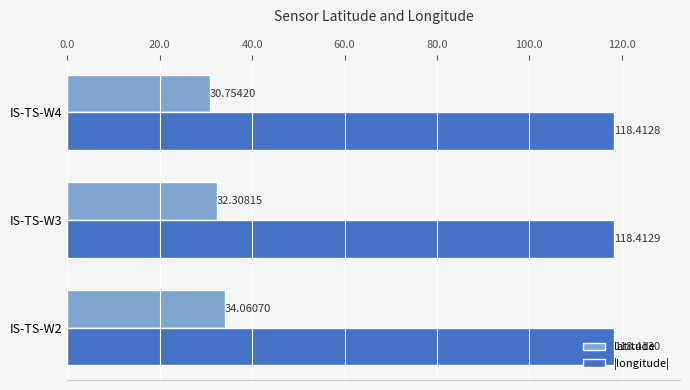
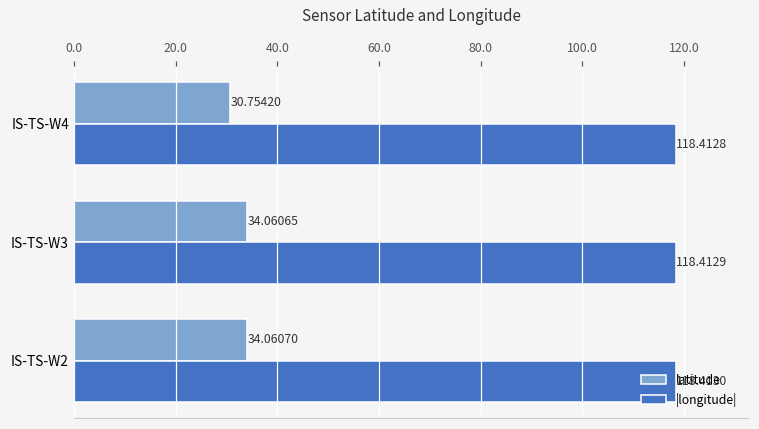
  {
    "latitude": {
      "IS-TS-W4": 30.75420,
-     "IS-TS-W3": 32.30815,
+     "IS-TS-W3": 34.06065,
      "IS-TS-W2": 34.06070
    },
    "|longitude|": {
      "IS-TS-W4": 118.4128,
      "IS-TS-W3": 118.4129,
      "IS-TS-W2": 118.4130
    }
  }
